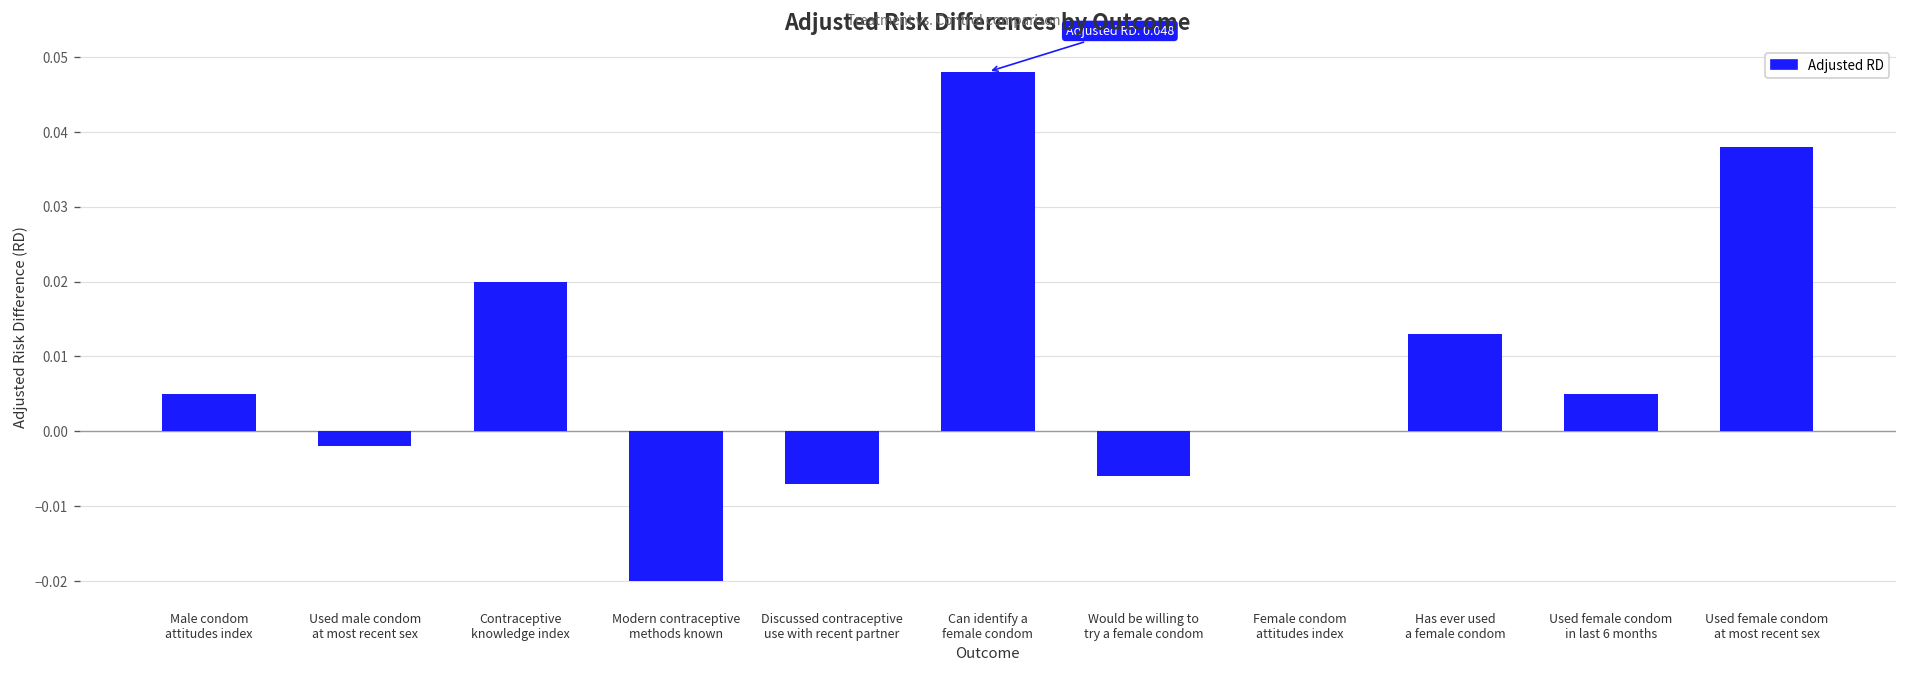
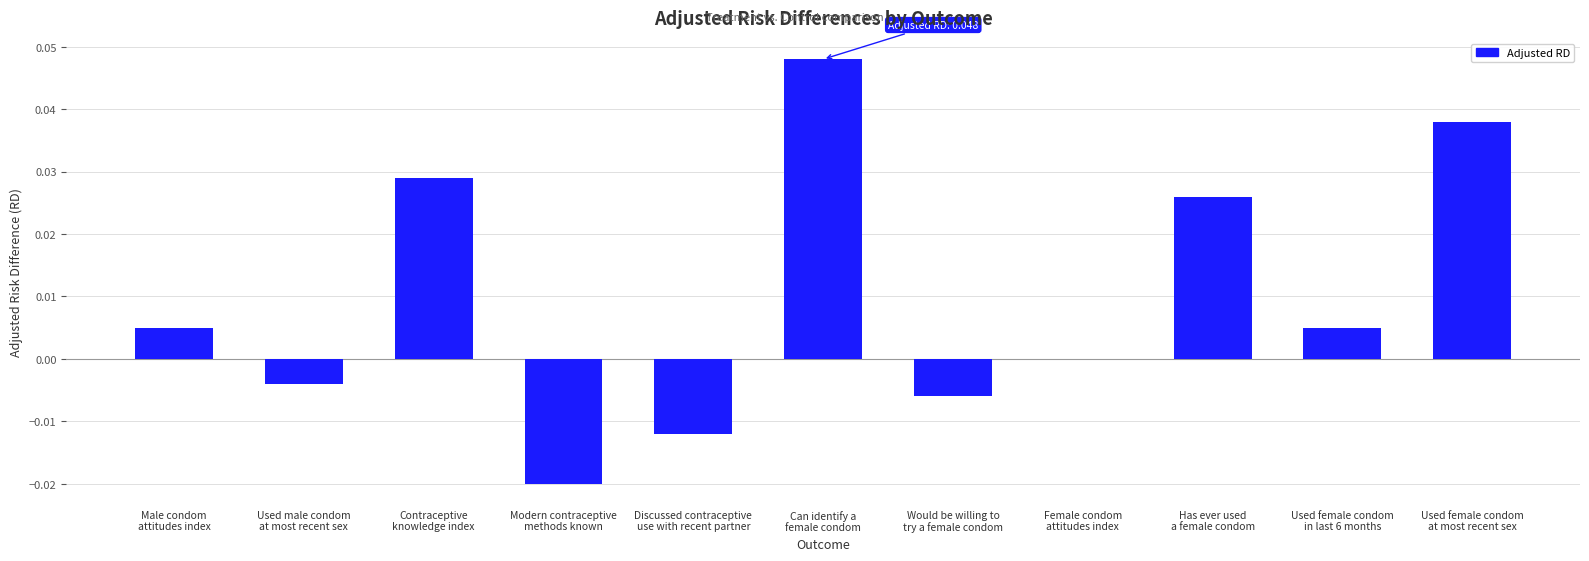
  {
    "Male condom attitudes index": 0.005,
-   "Used male condom at most recent sex": -0.002,
-   "Contraceptive knowledge index": 0.020,
+   "Used male condom at most recent sex": -0.004,
+   "Contraceptive knowledge index": 0.029,
    "Modern contraceptive methods known": -0.020,
-   "Discussed contraceptive use with recent partner": -0.007,
+   "Discussed contraceptive use with recent partner": -0.012,
    "Can identify a female condom": 0.048,
    "Would be willing to try a female condom": -0.006,
    "Female condom attitudes index": 0.000,
-   "Has ever used a female condom": 0.013,
+   "Has ever used a female condom": 0.026,
    "Used female condom in last 6 months": 0.005,
    "Used female condom at most recent sex": 0.038
  }
